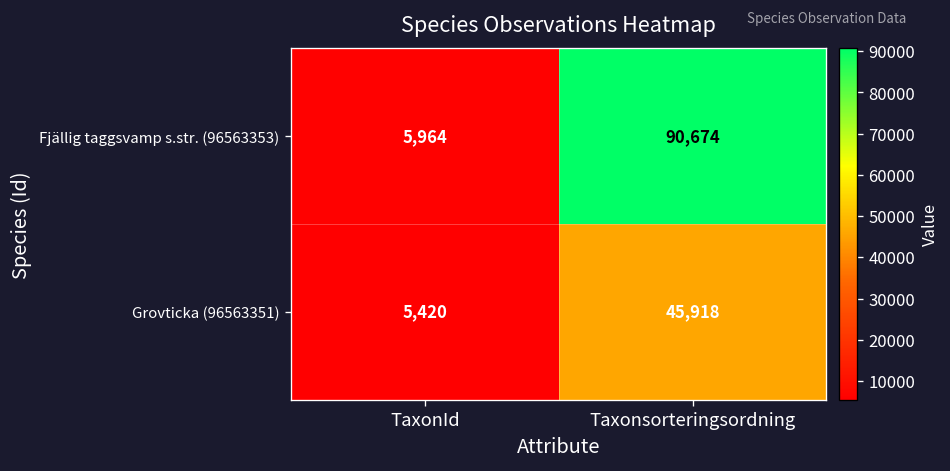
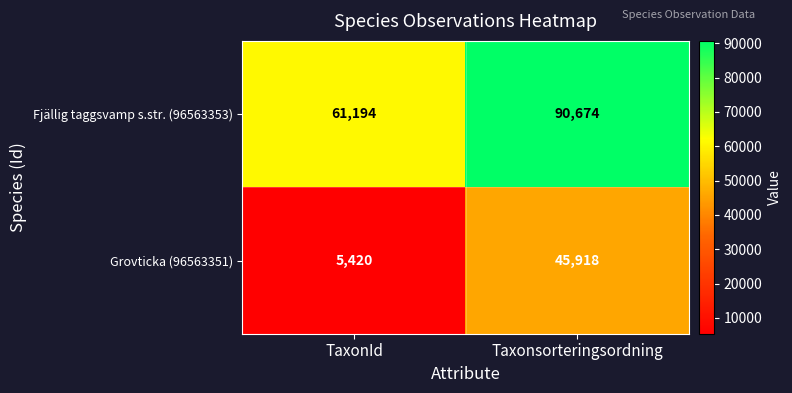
  {
    "Fjällig taggsvamp s.str. (96563353)": {
-     "TaxonId": "5,964",
+     "TaxonId": "61,194",
      "Taxonsorteringsordning": "90,674"
    },
    "Grovticka (96563351)": {
      "TaxonId": "5,420",
      "Taxonsorteringsordning": "45,918"
    }
  }
